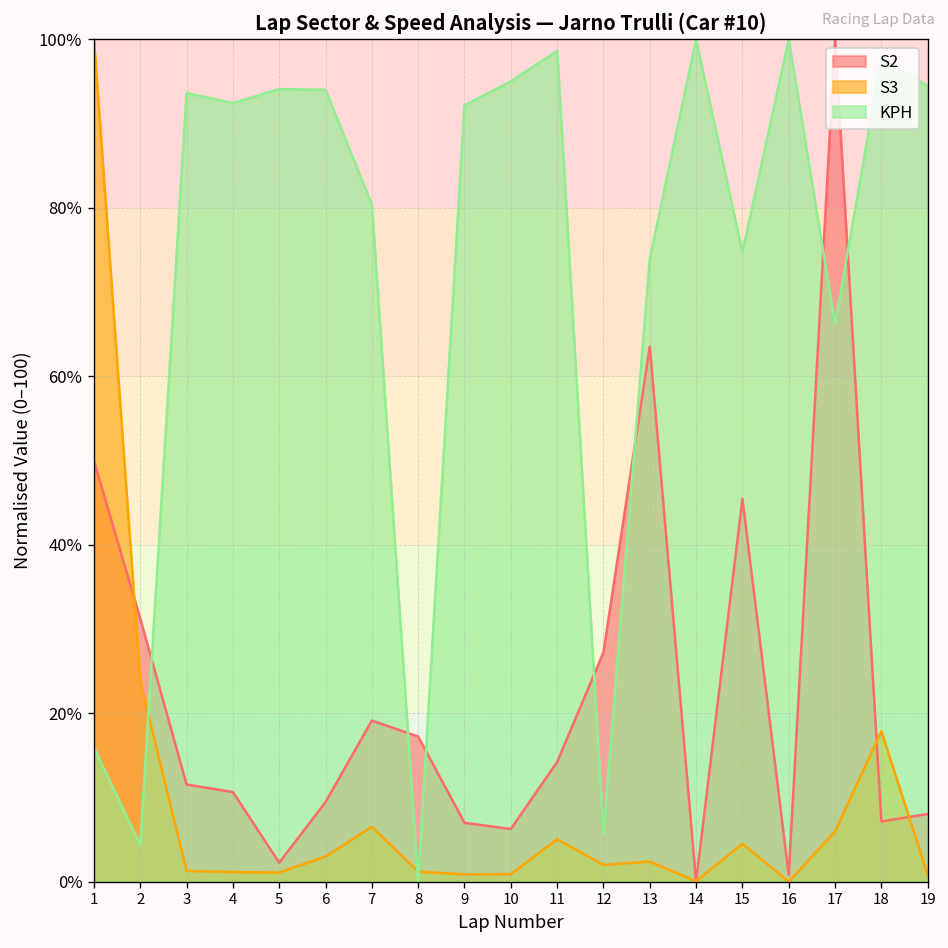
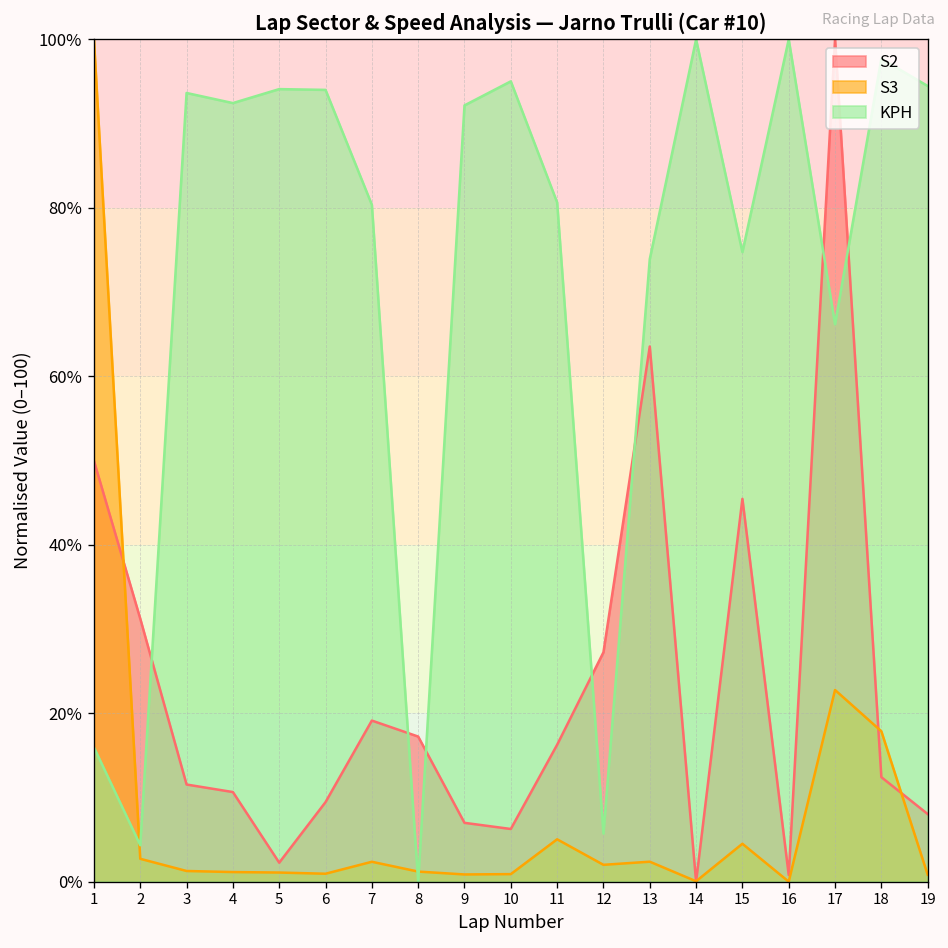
  {
    "S2": {
      "1": "50%",
      "2": "31%",
      "3": "12%",
      "4": "11%",
      "5": "2%",
      "6": "9%",
      "7": "19%",
      "8": "17%",
      "9": "7%",
      "10": "6%",
-     "11": "14%",
+     "11": "16%",
      "12": "27%",
      "13": "64%",
      "15": "45%",
      "16": "1%",
      "17": "100%",
-     "18": "7%",
+     "18": "12%",
      "19": "8%"
    },
    "S3": {
      "1": "100%",
-     "2": "24%",
+     "2": "3%",
      "3": "1%",
      "4": "1%",
      "5": "1%",
-     "6": "3%",
-     "7": "7%",
+     "6": "1%",
+     "7": "2%",
      "8": "1%",
      "9": "1%",
      "10": "1%",
      "11": "5%",
      "12": "2%",
      "13": "2%",
      "15": "5%",
      "16": "0%",
-     "17": "6%",
+     "17": "23%",
      "18": "18%",
      "19": "1%"
    },
    "KPH": {
      "1": "16%",
      "2": "4%",
      "3": "94%",
      "4": "92%",
      "5": "94%",
      "6": "94%",
      "7": "80%",
      "8": "0%",
      "9": "92%",
      "10": "95%",
-     "11": "99%",
+     "11": "81%",
      "12": "6%",
      "13": "74%",
      "14": "100%",
      "15": "75%",
      "16": "100%",
      "17": "66%",
      "19": "94%"
    }
  }
